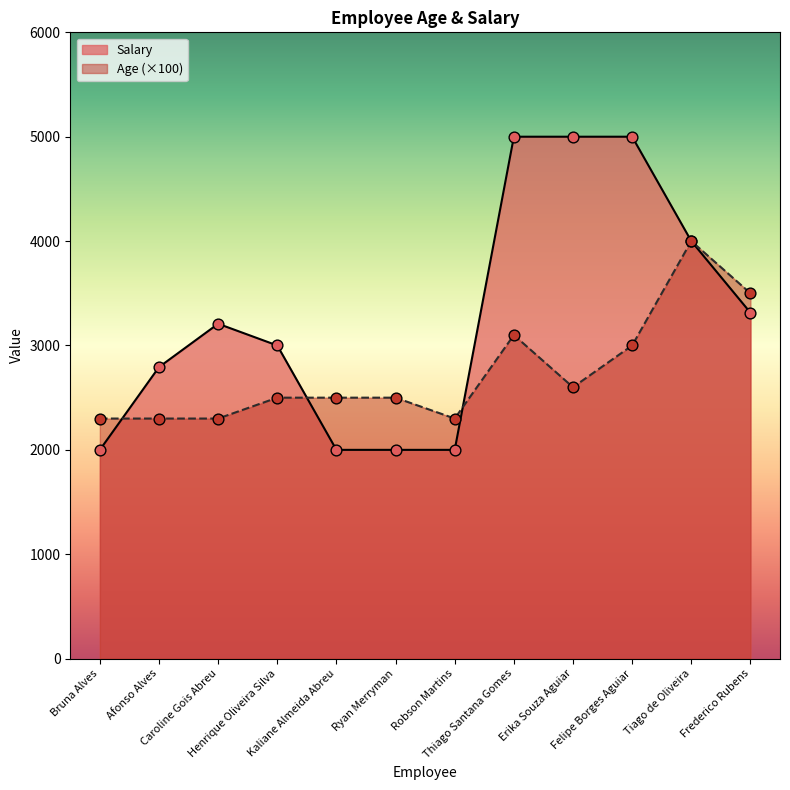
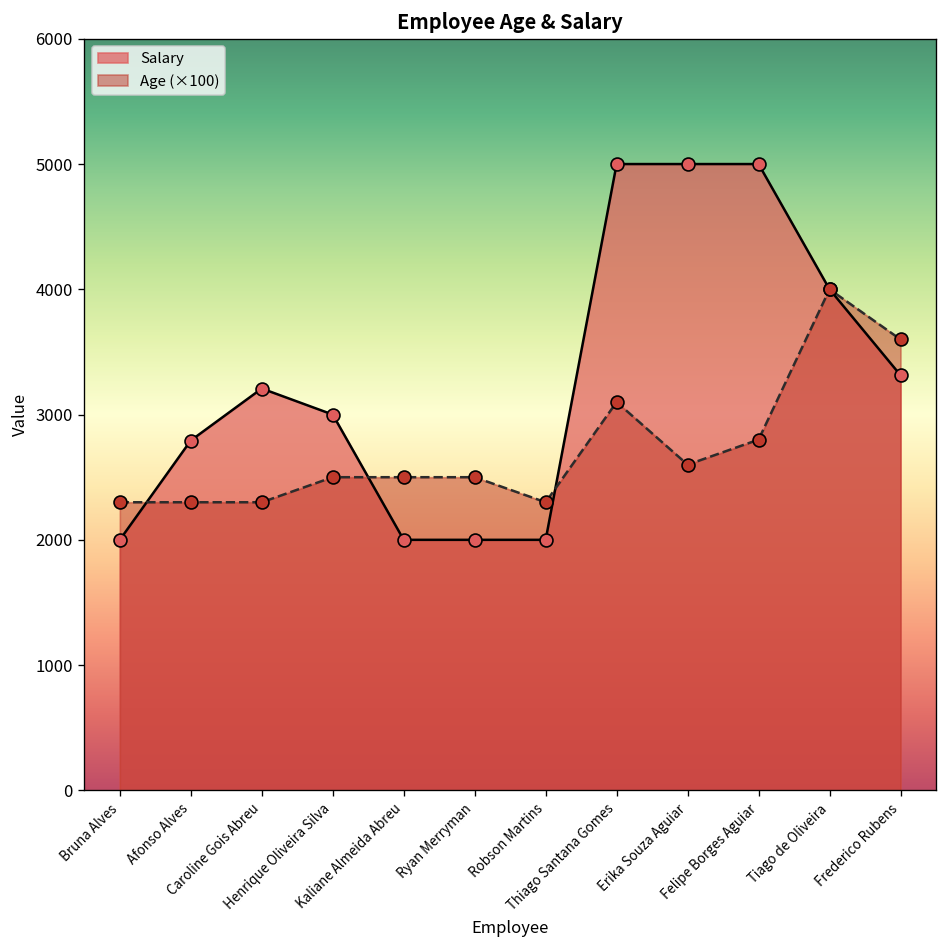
  {
    "Salary": {
      "Bruna Alves": 2000,
      "Afonso Alves": 2790,
      "Caroline Gois Abreu": 3210,
      "Henrique Oliveira Silva": 3000,
      "Kaliane Almeida Abreu": 2000,
      "Ryan Merryman": 2000,
      "Robson Martins": 2000,
      "Thiago Santana Gomes": 5000,
      "Erika Souza Aguiar": 5000,
      "Felipe Borges Aguiar": 5000,
      "Frederico Rubens": 3310
    },
    "Age (×100)": {
      "Bruna Alves": 2300,
      "Afonso Alves": 2300,
      "Caroline Gois Abreu": 2300,
      "Henrique Oliveira Silva": 2500,
      "Kaliane Almeida Abreu": 2500,
      "Ryan Merryman": 2500,
      "Robson Martins": 2300,
      "Thiago Santana Gomes": 3100,
      "Erika Souza Aguiar": 2600,
-     "Felipe Borges Aguiar": 3000,
-     "Frederico Rubens": 3500
+     "Felipe Borges Aguiar": 2800,
+     "Frederico Rubens": 3600
    }
  }
